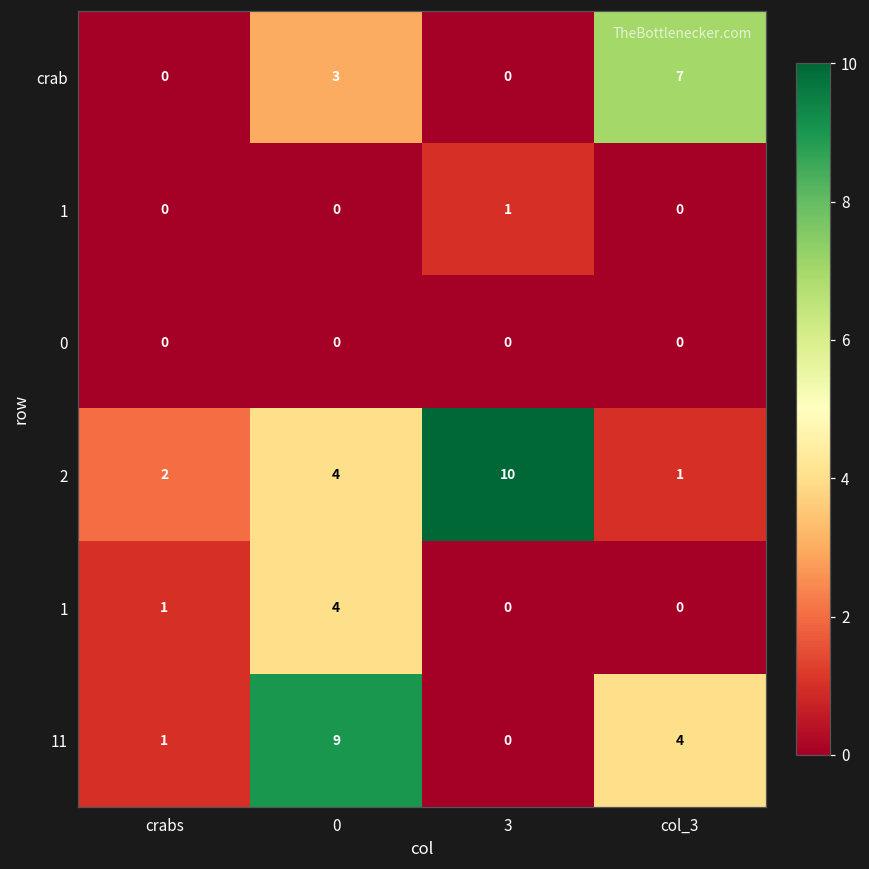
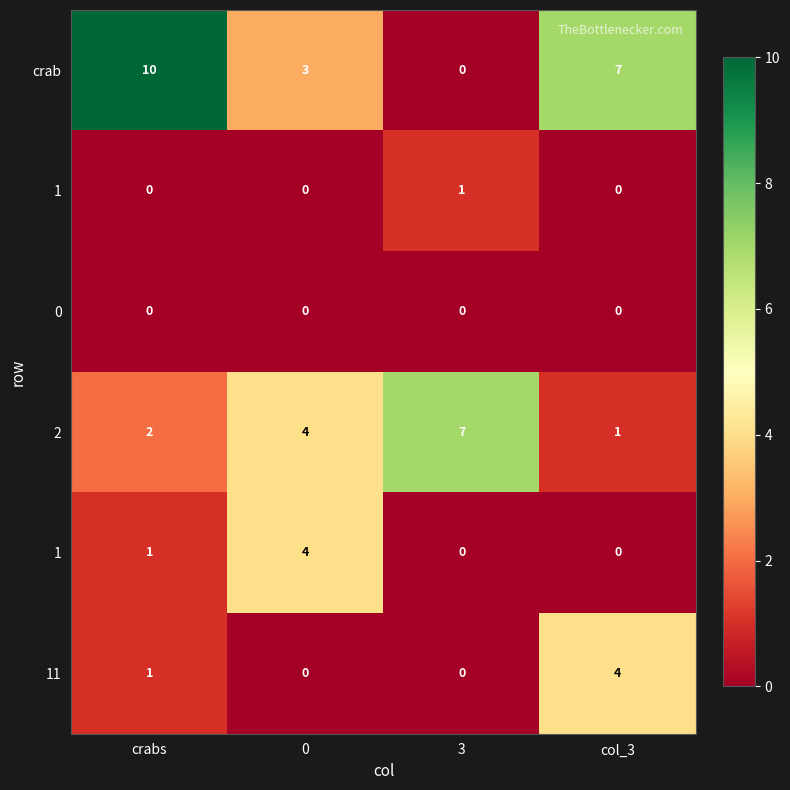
  {
    "crab": {
-     "crabs": 0,
+     "crabs": 10,
      "0": 3,
      "3": 0
    },
    "0": {
      "crabs": 0,
      "0": 0,
      "3": 0,
      "col_3": 0
    },
    "2": {
      "crabs": 2,
      "0": 4,
-     "3": 10,
+     "3": 7,
      "col_3": 1
    },
    "11": {
      "crabs": 1,
-     "0": 9,
+     "0": 0,
      "3": 0,
      "col_3": 4
    }
  }
